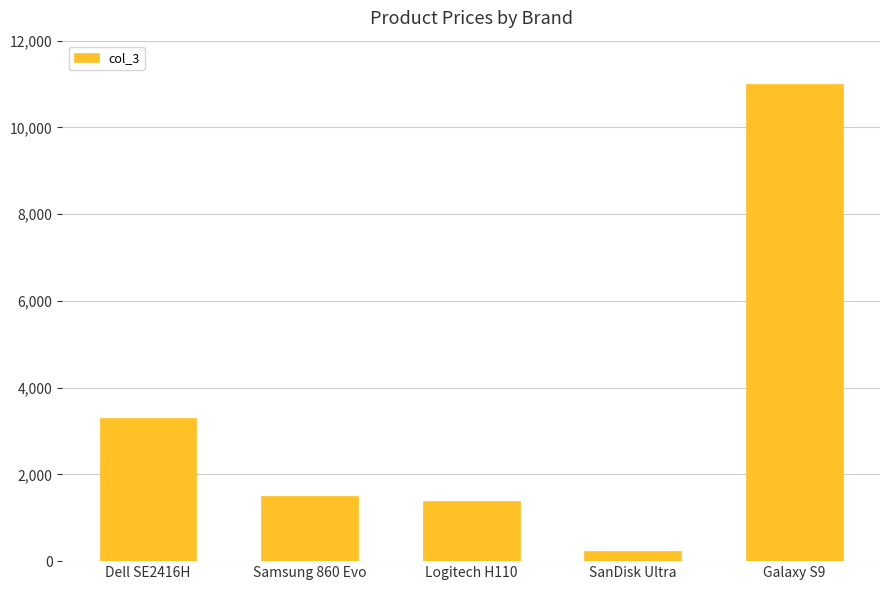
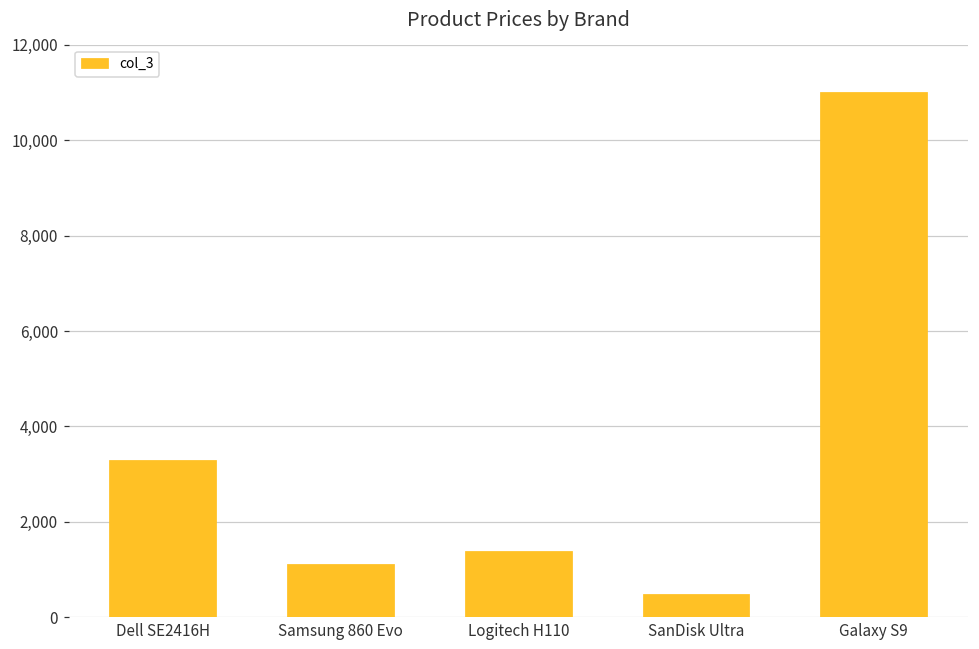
  {
    "Dell SE2416H": "3,300",
-   "Samsung 860 Evo": "1,500",
+   "Samsung 860 Evo": "1,100",
    "Logitech H110": "1,400",
-   "SanDisk Ultra": "200",
+   "SanDisk Ultra": "500",
    "Galaxy S9": "11,000"
  }
